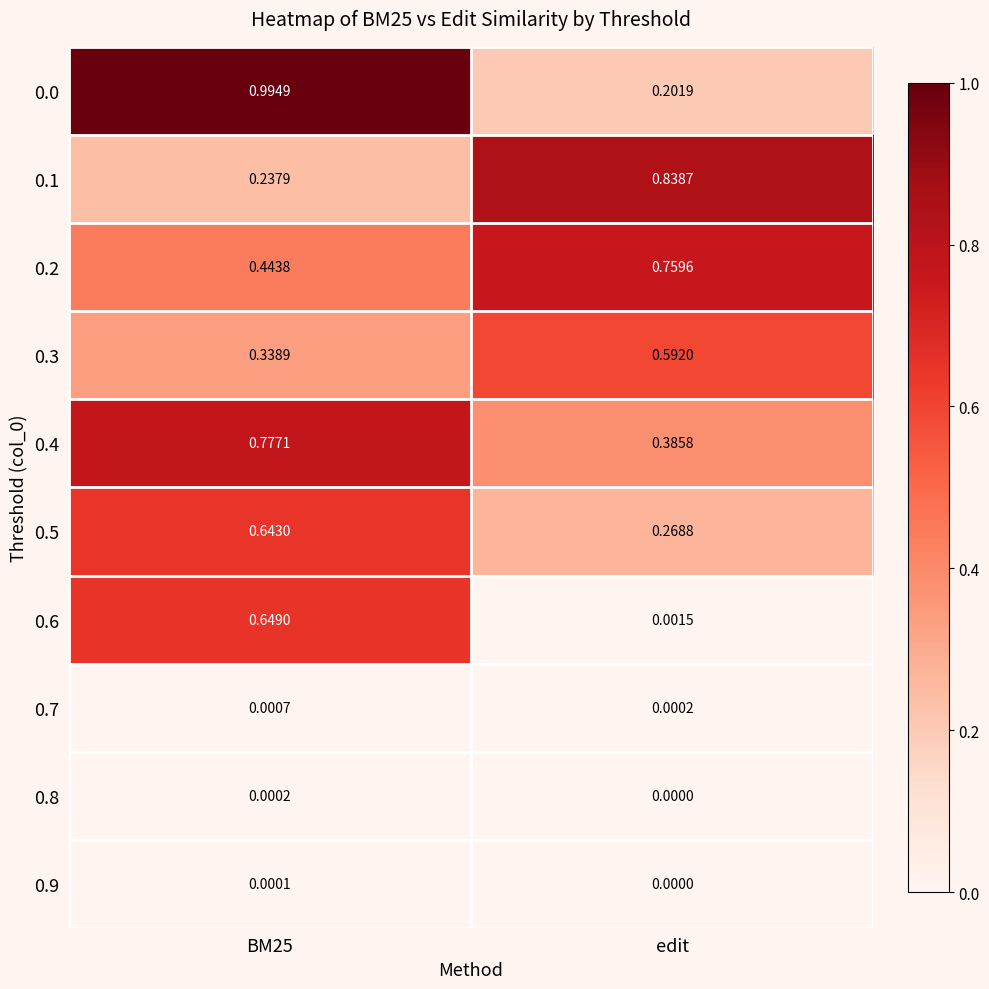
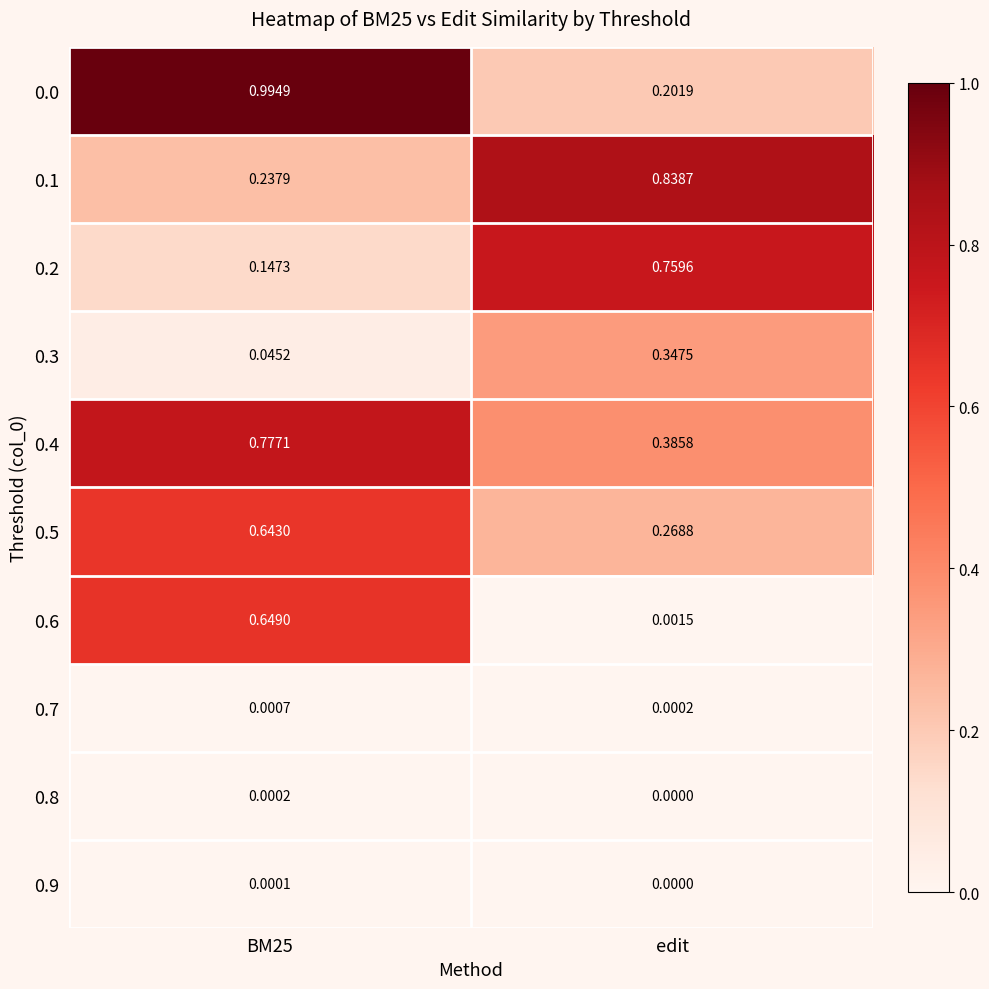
  {
    "0.0": {
      "BM25": 0.9949,
      "edit": 0.2019
    },
    "0.1": {
      "BM25": 0.2379,
      "edit": 0.8387
    },
    "0.2": {
-     "BM25": 0.4438,
+     "BM25": 0.1473,
      "edit": 0.7596
    },
    "0.3": {
-     "BM25": 0.3389,
-     "edit": 0.5920
+     "BM25": 0.0452,
+     "edit": 0.3475
    },
    "0.4": {
      "BM25": 0.7771,
      "edit": 0.3858
    },
    "0.5": {
      "BM25": 0.6430,
      "edit": 0.2688
    },
    "0.6": {
      "BM25": 0.6490,
      "edit": 0.0015
    },
    "0.7": {
      "BM25": 0.0007,
      "edit": 0.0002
    },
    "0.8": {
      "BM25": 0.0002,
      "edit": 0.0000
    },
    "0.9": {
      "BM25": 0.0001,
      "edit": 0.0000
    }
  }
